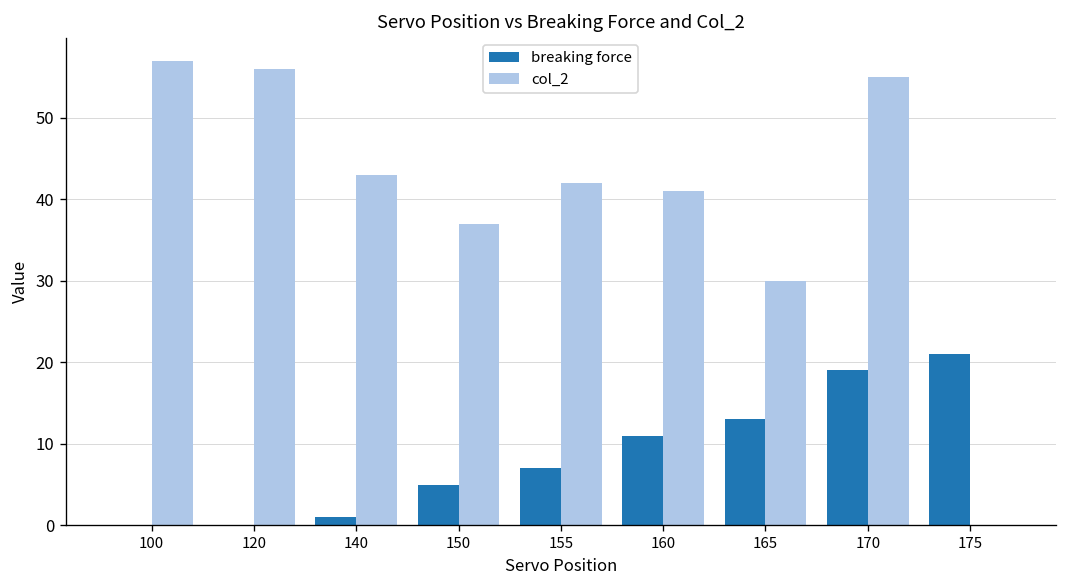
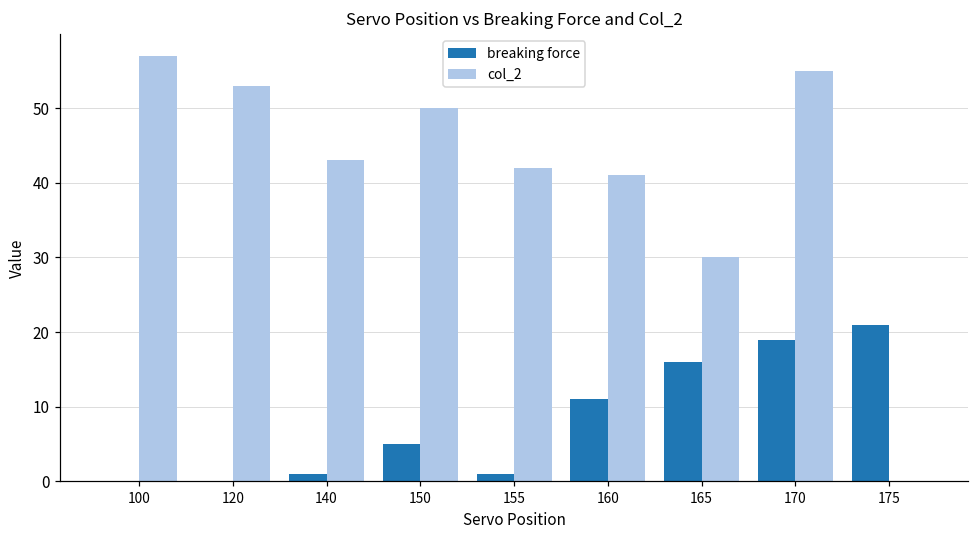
  {
    "breaking force": {
      "100": 0,
      "120": 0,
      "140": 1,
      "150": 5,
-     "155": 7,
+     "155": 1,
      "160": 11,
-     "165": 13,
+     "165": 16,
      "170": 19,
      "175": 21
    },
    "col_2": {
      "100": 57,
-     "120": 56,
+     "120": 53,
      "140": 43,
-     "150": 37,
+     "150": 50,
      "155": 42,
      "160": 41,
      "165": 30,
      "170": 55,
      "175": 0
    }
  }
